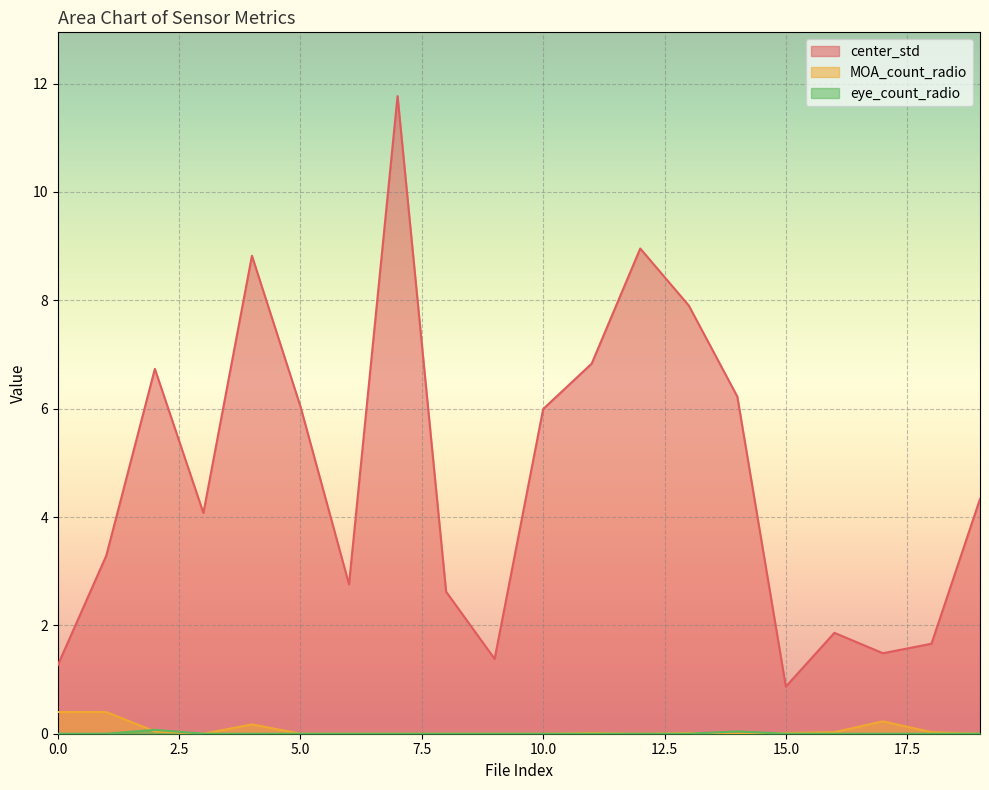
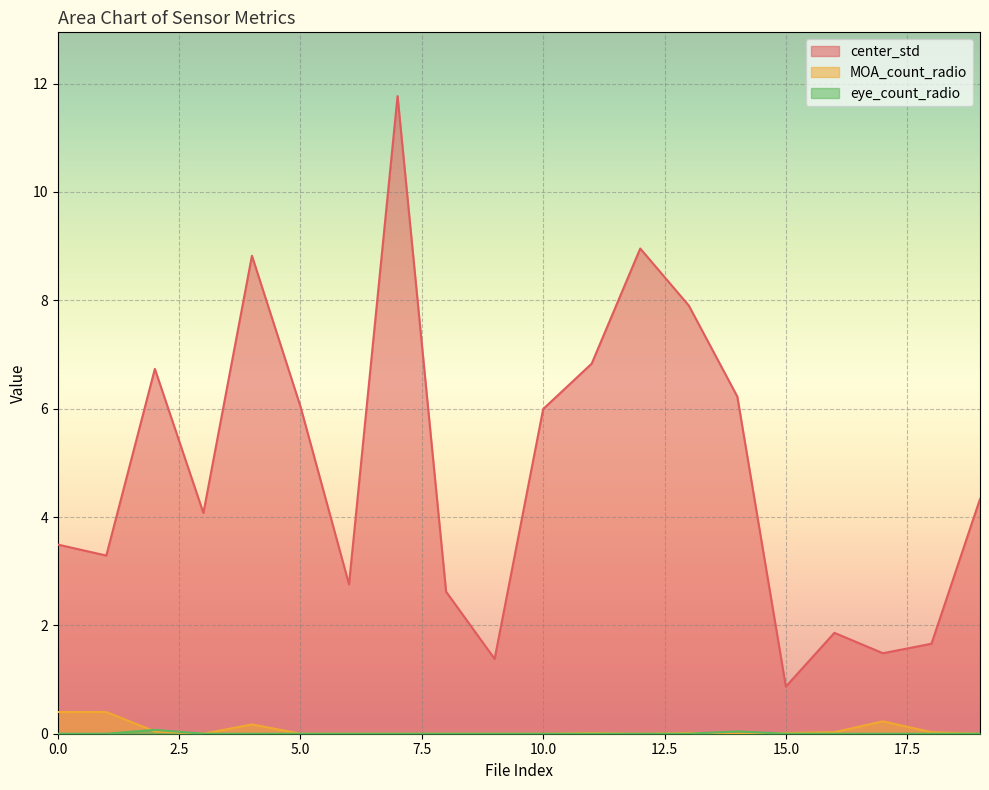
  {
    "center_std": {
-     "0.0": 1.3,
+     "0.0": 3.5,
      "5.0": 6.0,
      "10.0": 6.0,
      "15.0": 0.9
    },
    "MOA_count_radio": {
      "0.0": 0.4
    },
    "eye_count_radio": {
      "0.0": 0.0
    }
  }
